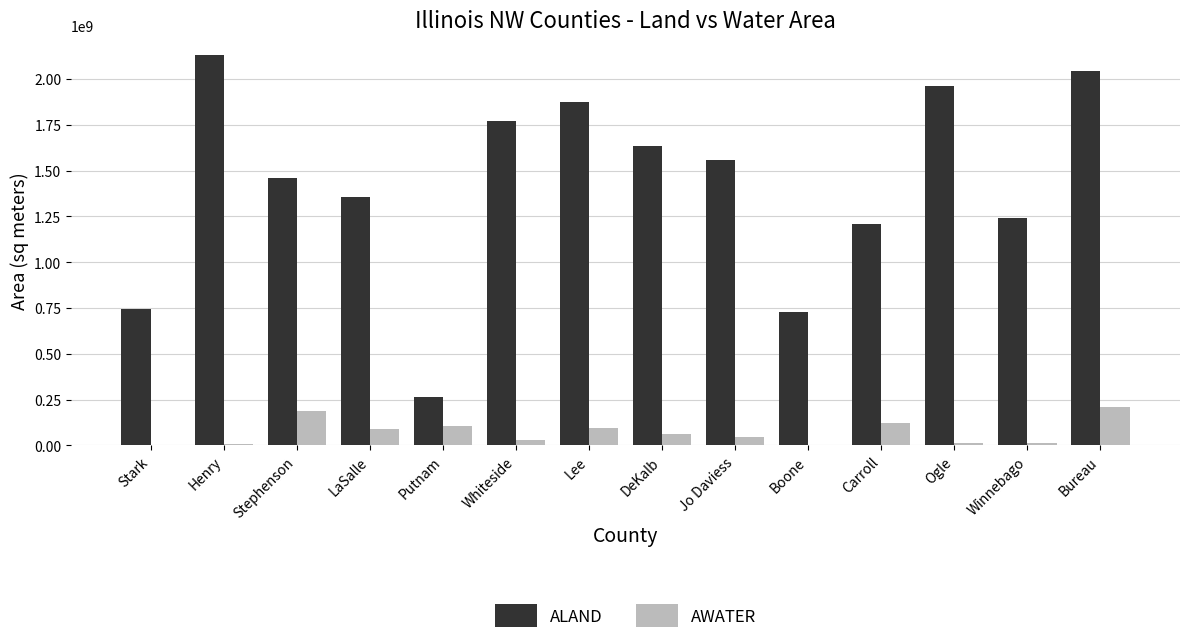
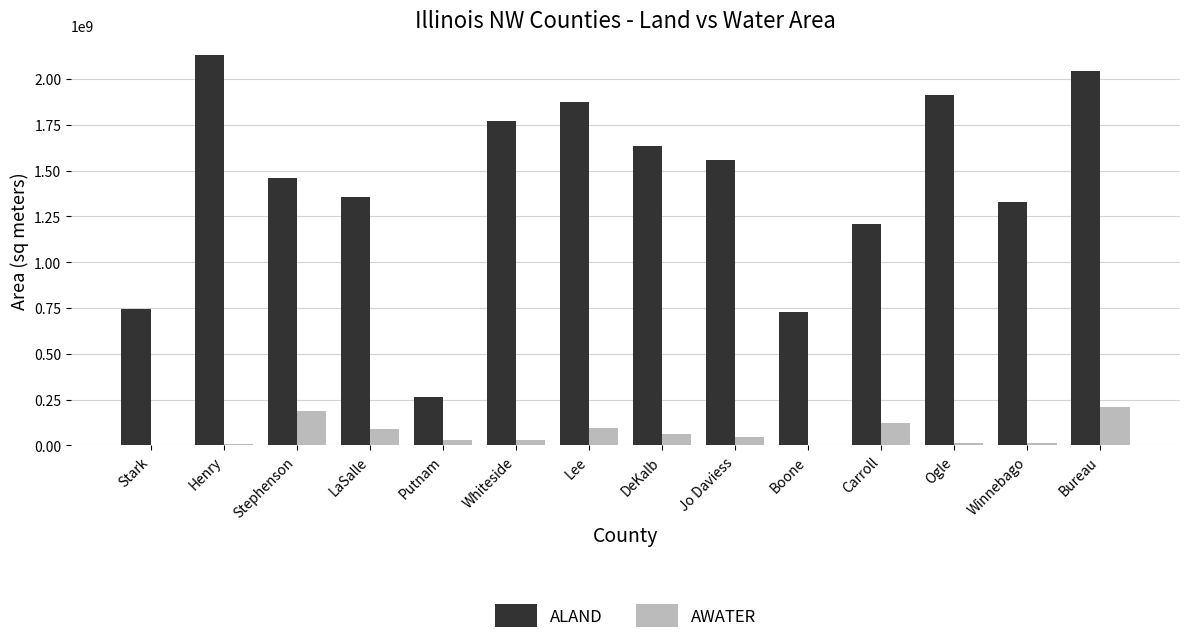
  {
    "ALAND": {
      "Stark": 750000000,
      "Henry": 2130000000,
      "Stephenson": 1460000000,
      "LaSalle": 1360000000,
      "Putnam": 260000000,
      "Whiteside": 1770000000,
      "Lee": 1880000000,
      "DeKalb": 1640000000,
      "Jo Daviess": 1560000000,
      "Boone": 730000000,
      "Carroll": 1210000000,
-     "Ogle": 1960000000,
-     "Winnebago": 1240000000,
+     "Ogle": 1910000000,
+     "Winnebago": 1330000000,
      "Bureau": 2040000000
    },
    "AWATER": {
      "Stephenson": 190000000,
      "LaSalle": 90000000,
-     "Putnam": 100000000,
+     "Putnam": 30000000,
      "Whiteside": 30000000,
      "Lee": 90000000,
      "DeKalb": 60000000,
      "Jo Daviess": 50000000,
      "Carroll": 120000000,
      "Winnebago": 20000000,
      "Bureau": 210000000
    }
  }
